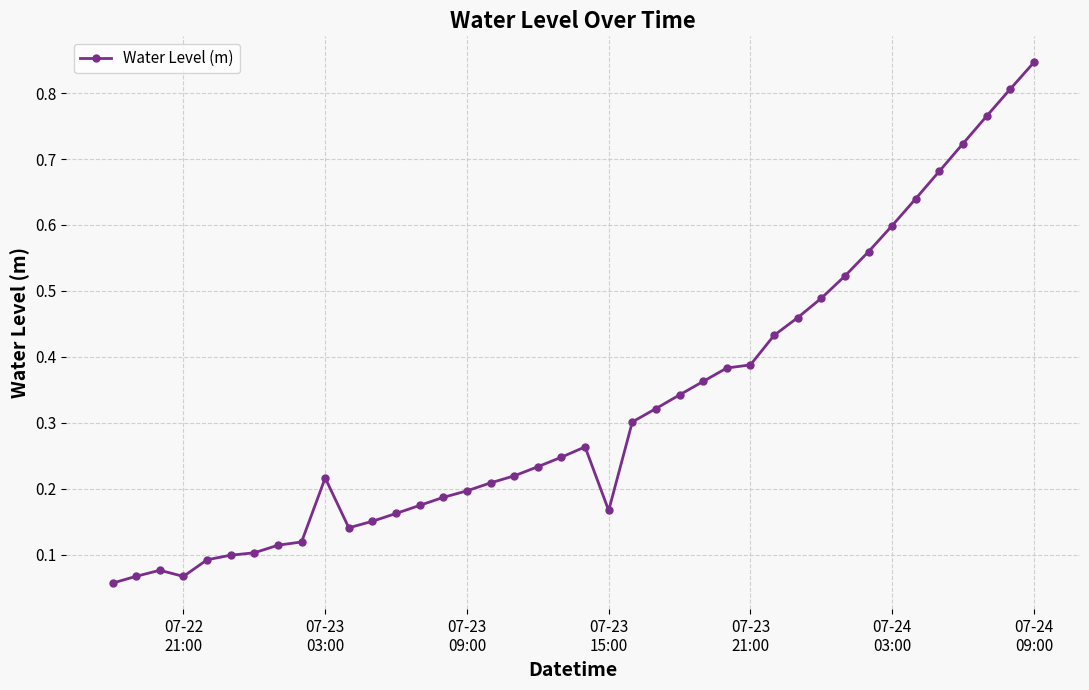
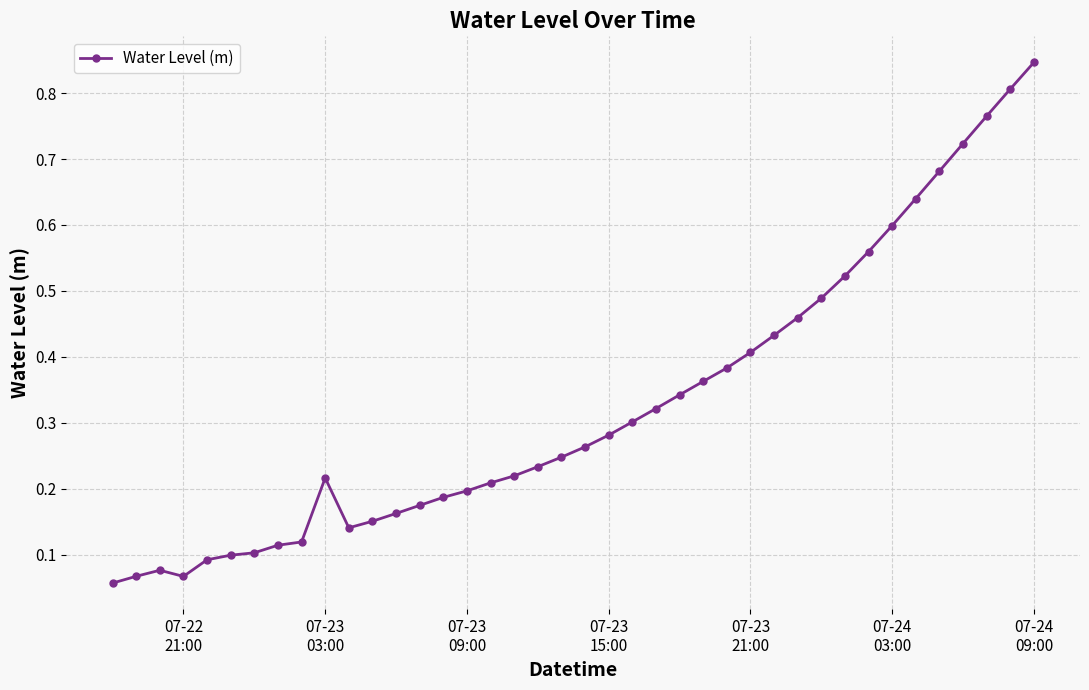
  {
    "07-22 21:00": 0.07,
    "07-23 03:00": 0.22,
    "07-23 09:00": 0.20,
-   "07-23 15:00": 0.17,
-   "07-23 21:00": 0.39,
+   "07-23 15:00": 0.28,
+   "07-23 21:00": 0.41,
    "07-24 03:00": 0.60,
    "07-24 09:00": 0.85
  }
